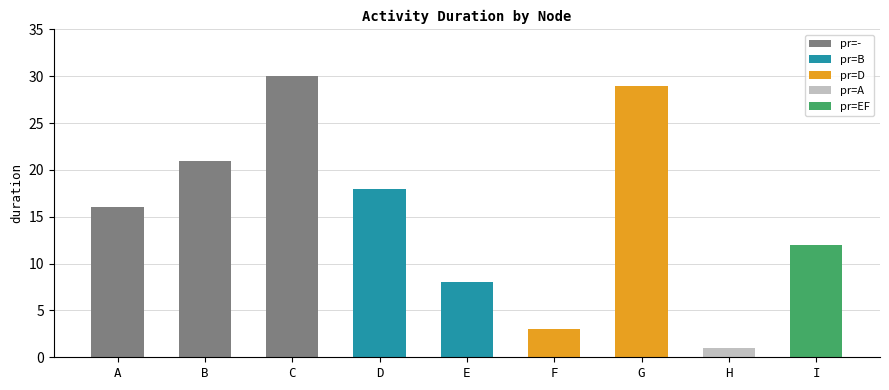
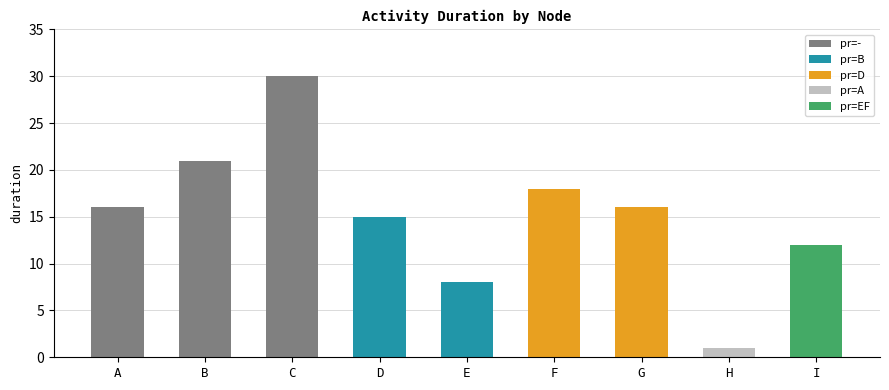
  {
    "A": 16,
    "B": 21,
    "C": 30,
-   "D": 18,
+   "D": 15,
    "E": 8,
-   "F": 3,
-   "G": 29,
+   "F": 18,
+   "G": 16,
    "H": 1,
    "I": 12
  }
